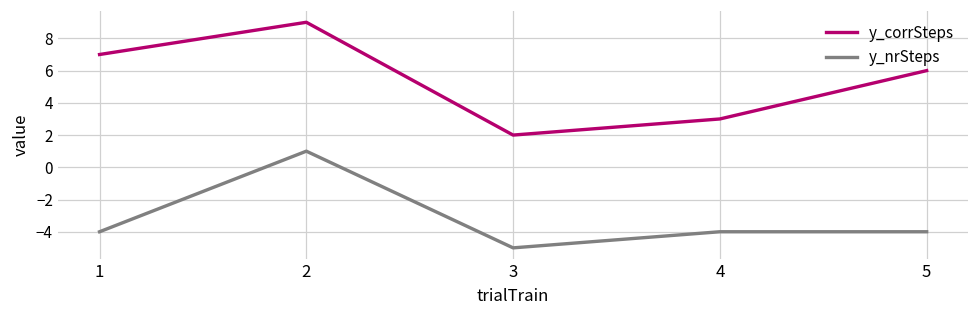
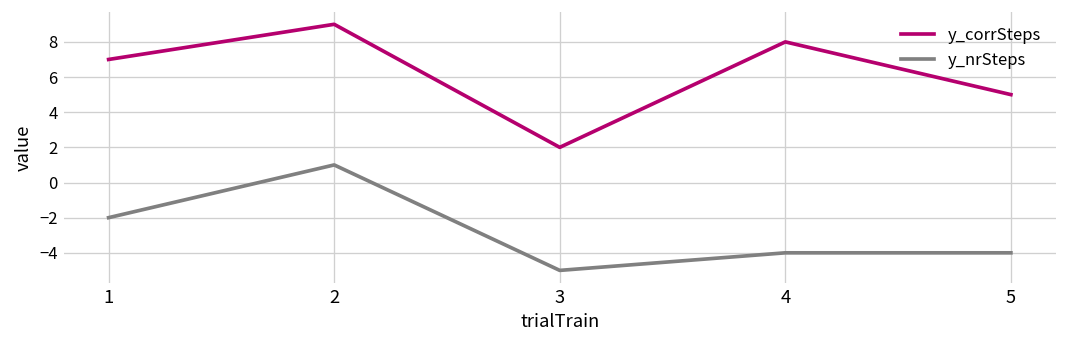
  {
    "y_corrSteps": {
      "1": 7,
      "2": 9,
      "3": 2,
-     "4": 3,
-     "5": 6
+     "4": 8,
+     "5": 5
    },
    "y_nrSteps": {
-     "1": -4,
+     "1": -2,
      "2": 1,
      "3": -5,
      "4": -4,
      "5": -4
    }
  }
